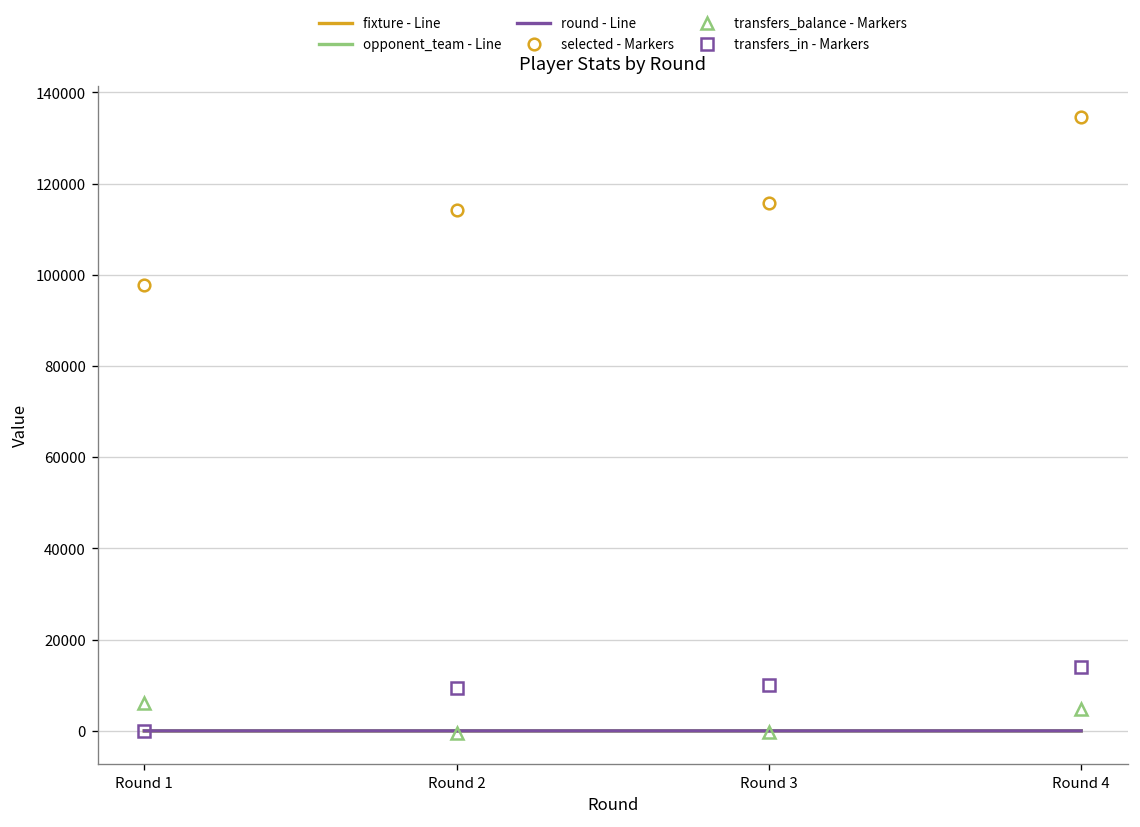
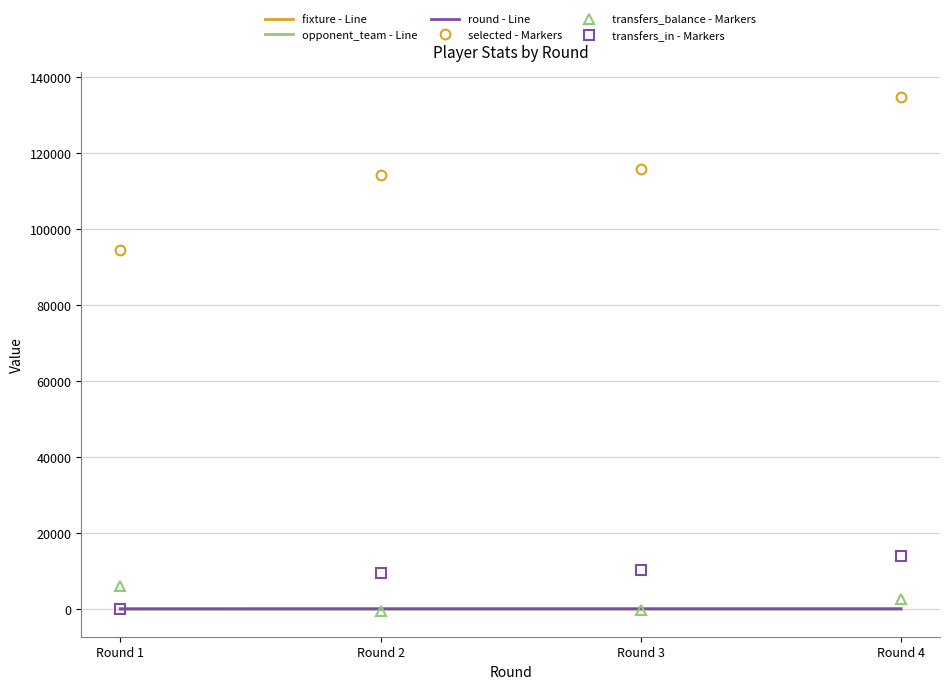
  {
    "selected - Markers": {
-     "Round 1": 98000,
+     "Round 1": 94000,
      "Round 2": 114000,
      "Round 3": 116000,
      "Round 4": 135000
    },
    "transfers_balance - Markers": {
      "Round 1": 6000,
-     "Round 4": 5000
+     "Round 4": 3000
    }
  }
